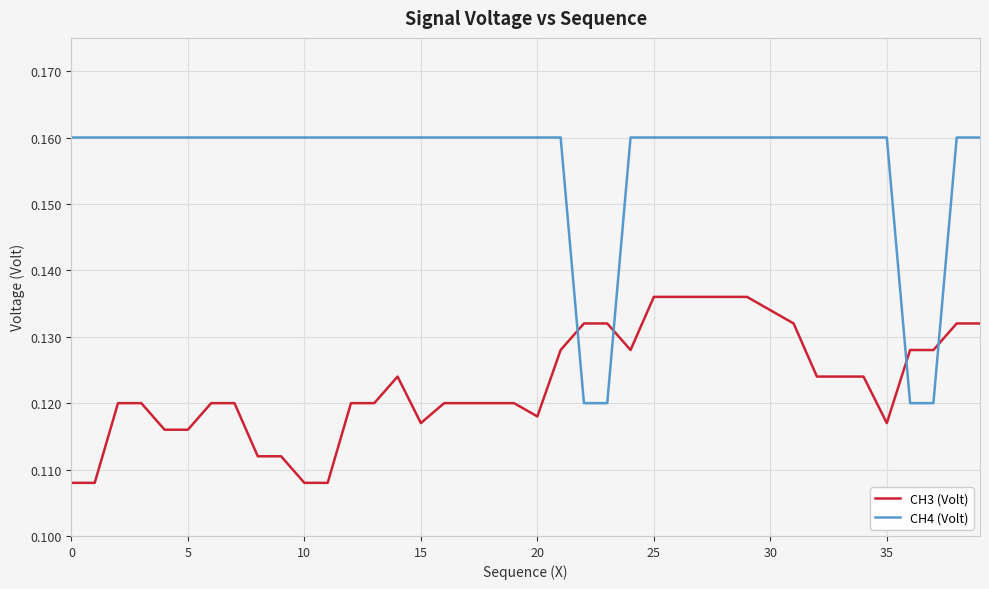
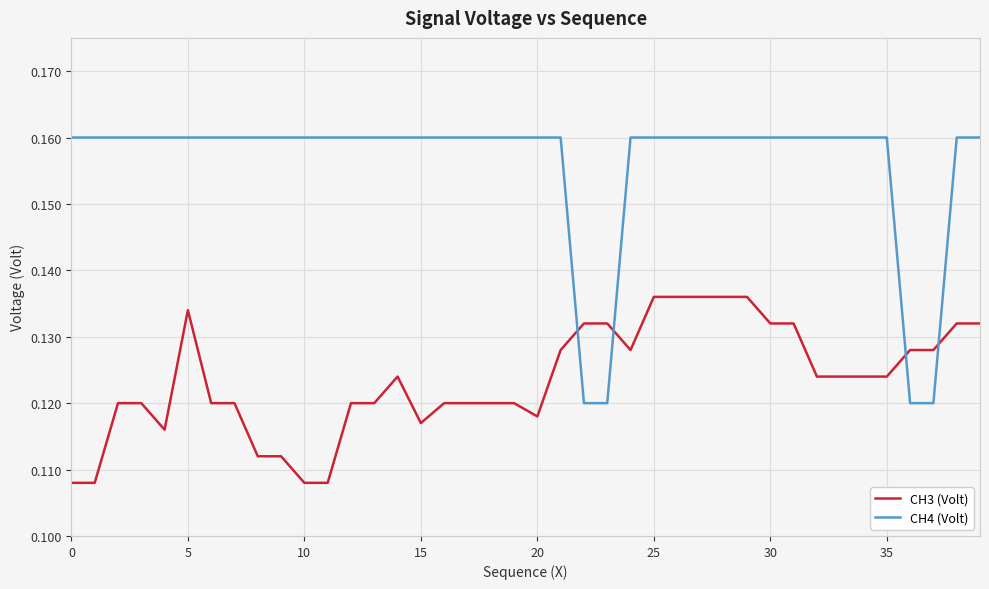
  {
    "CH3 (Volt)": {
      "0": 0.108,
-     "5": 0.116,
+     "5": 0.134,
      "10": 0.108,
      "15": 0.117,
      "20": 0.118,
      "25": 0.136,
-     "30": 0.134,
-     "35": 0.117
+     "30": 0.132,
+     "35": 0.124
    },
    "CH4 (Volt)": {
      "0": 0.160,
      "5": 0.160,
      "10": 0.160,
      "15": 0.160,
      "20": 0.160,
      "25": 0.160,
      "30": 0.160,
      "35": 0.160
    }
  }
